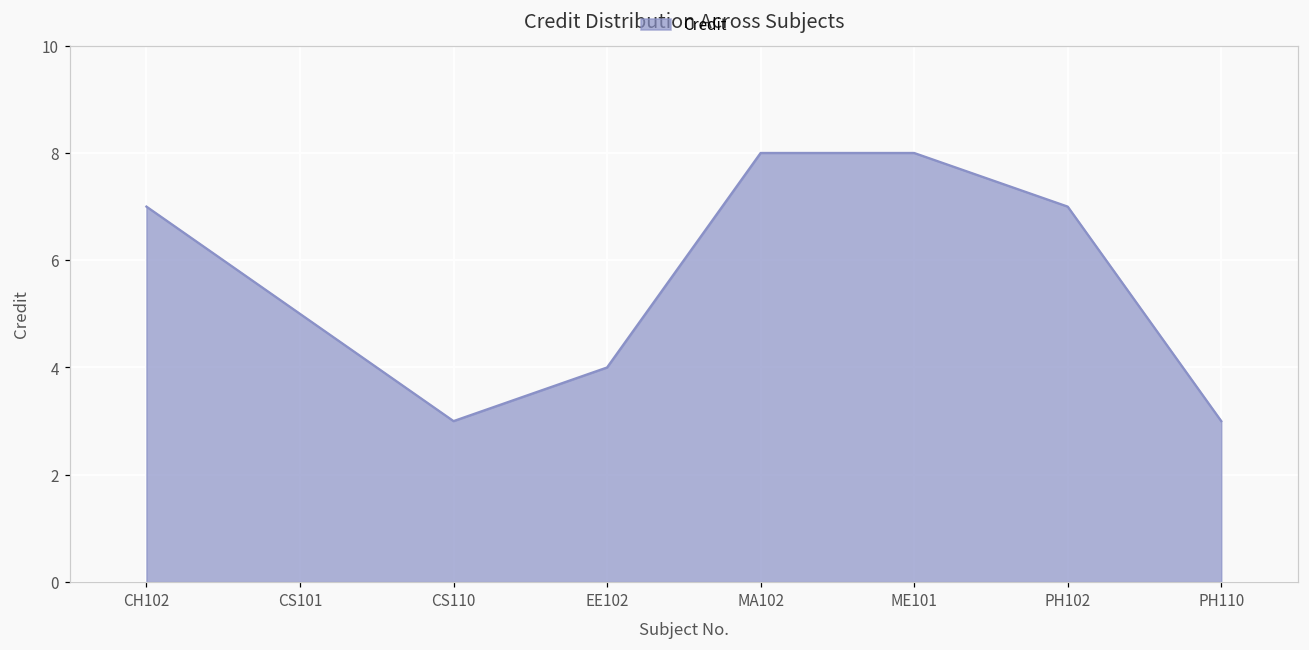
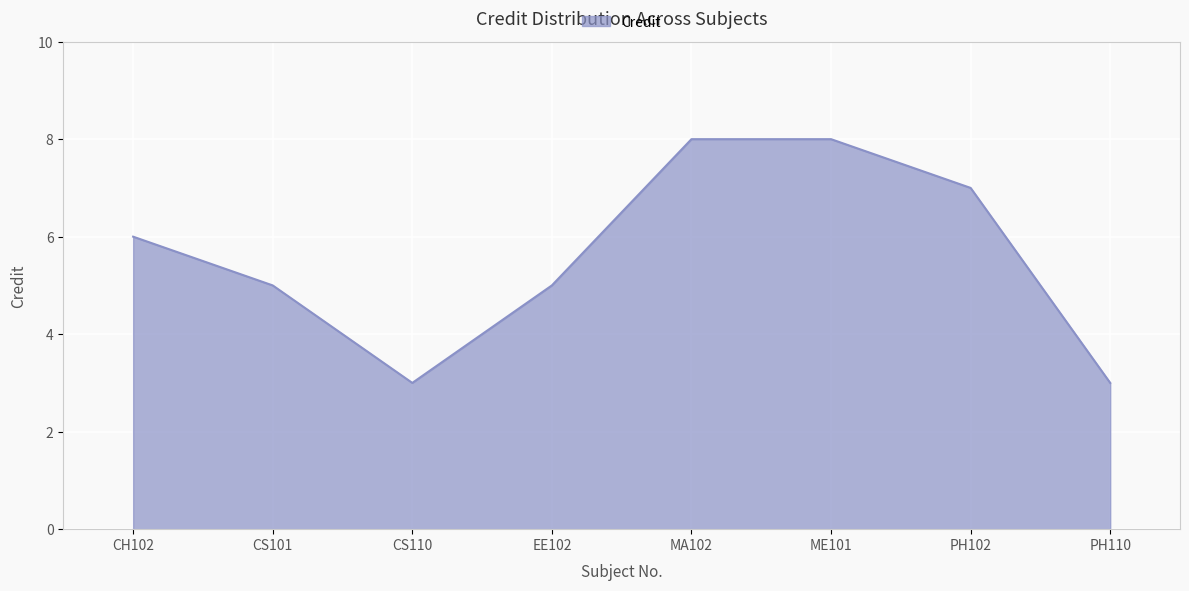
  {
-   "CH102": 7,
+   "CH102": 6,
    "CS101": 5,
    "CS110": 3,
-   "EE102": 4,
+   "EE102": 5,
    "MA102": 8,
    "ME101": 8,
    "PH102": 7,
    "PH110": 3
  }
